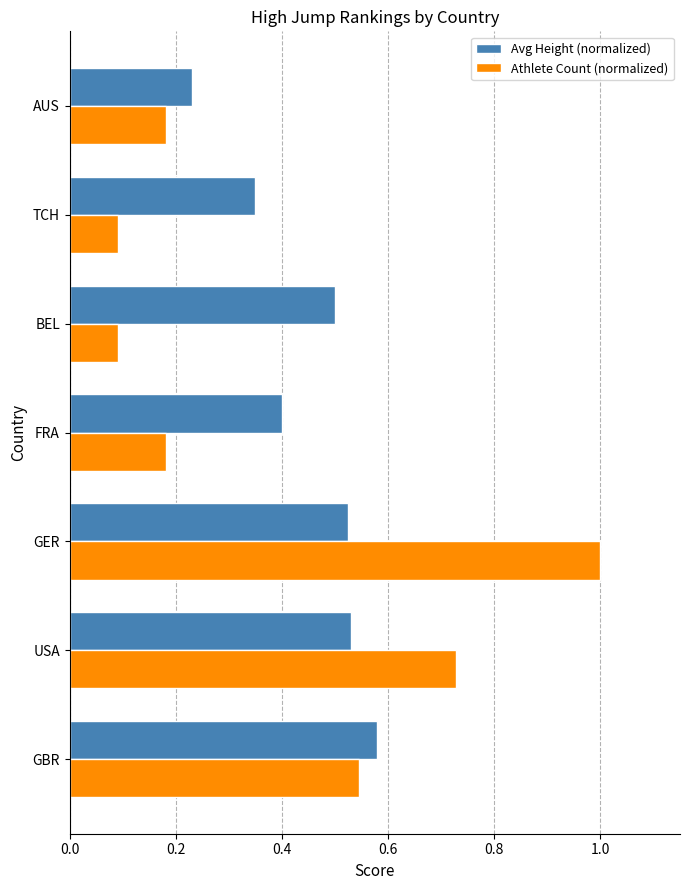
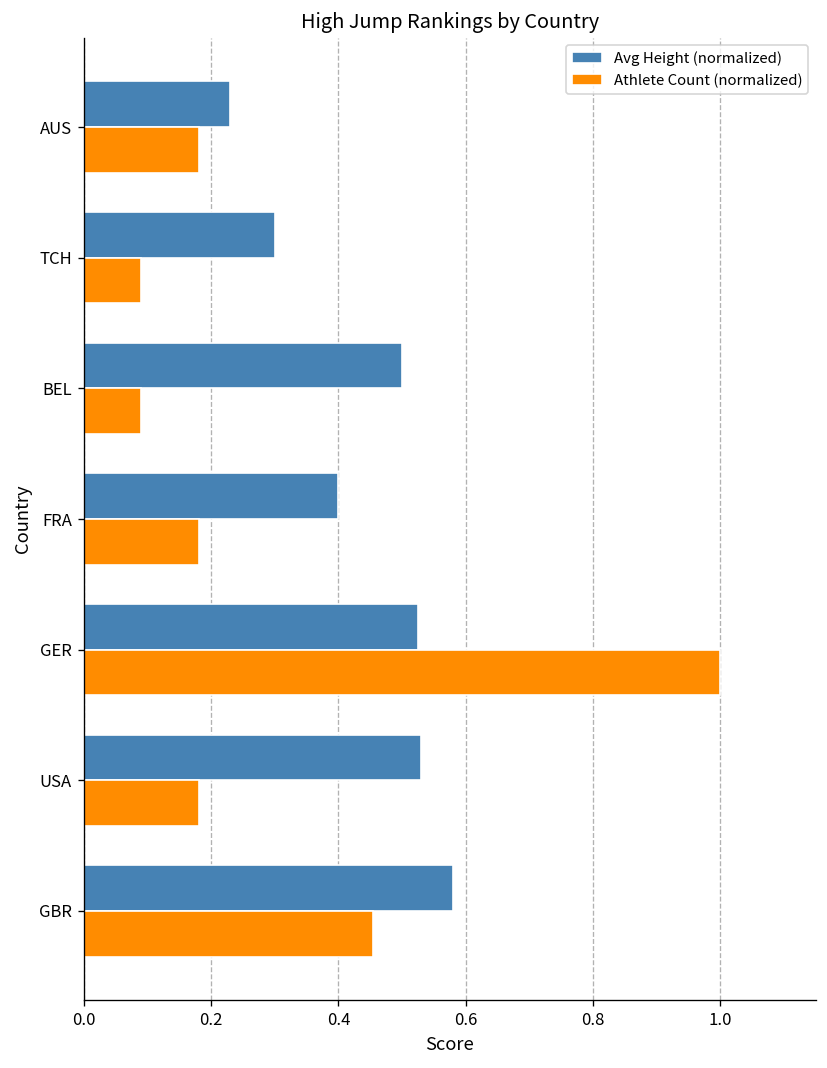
  {
    "Avg Height (normalized)": {
      "AUS": 0.23,
-     "TCH": 0.35,
+     "TCH": 0.30,
      "BEL": 0.50,
      "FRA": 0.40,
      "GER": 0.53,
      "USA": 0.53,
      "GBR": 0.58
    },
    "Athlete Count (normalized)": {
      "AUS": 0.18,
      "TCH": 0.09,
      "BEL": 0.09,
      "FRA": 0.18,
      "GER": 1.00,
-     "USA": 0.73,
-     "GBR": 0.55
+     "USA": 0.18,
+     "GBR": 0.45
    }
  }
